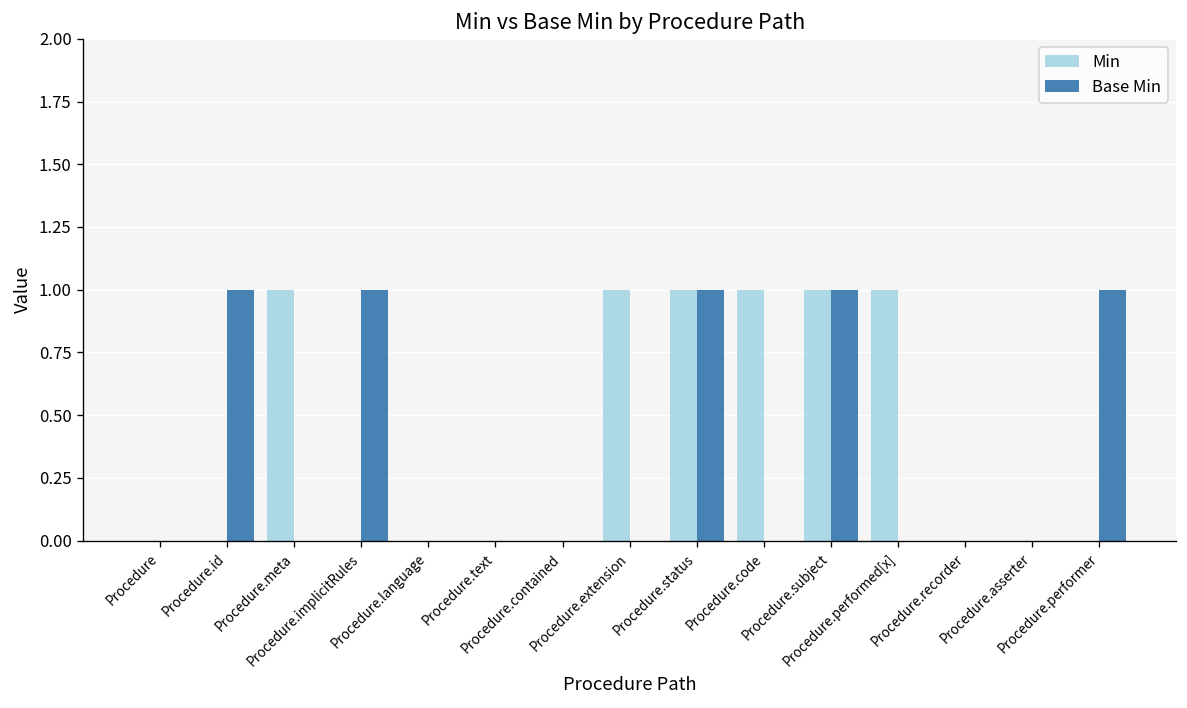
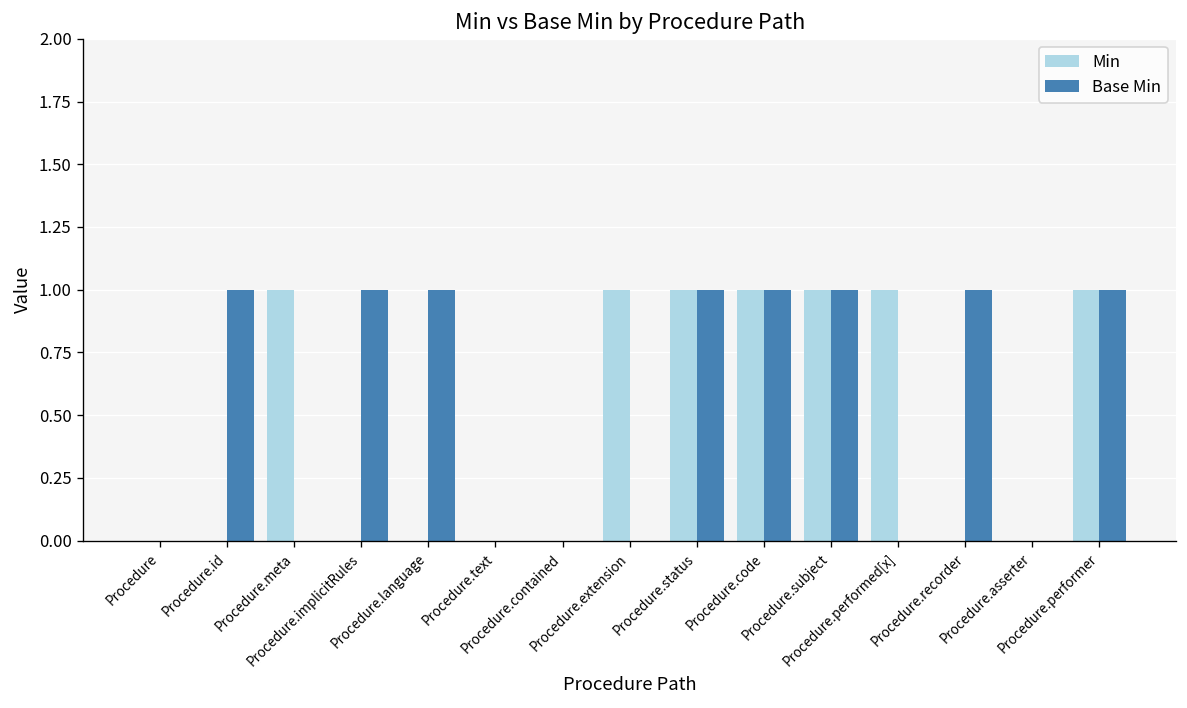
  {
    "Min": {
      "Procedure": 0,
      "Procedure.id": 0,
      "Procedure.meta": 1,
      "Procedure.implicitRules": 0,
      "Procedure.language": 0,
      "Procedure.text": 0,
      "Procedure.contained": 0,
      "Procedure.extension": 1,
      "Procedure.status": 1,
      "Procedure.code": 1,
      "Procedure.subject": 1,
      "Procedure.performed[x]": 1,
      "Procedure.recorder": 0,
      "Procedure.asserter": 0,
-     "Procedure.performer": 0
+     "Procedure.performer": 1
    },
    "Base Min": {
      "Procedure": 0,
      "Procedure.id": 1,
      "Procedure.meta": 0,
      "Procedure.implicitRules": 1,
-     "Procedure.language": 0,
+     "Procedure.language": 1,
      "Procedure.text": 0,
      "Procedure.contained": 0,
      "Procedure.extension": 0,
      "Procedure.status": 1,
-     "Procedure.code": 0,
+     "Procedure.code": 1,
      "Procedure.subject": 1,
      "Procedure.performed[x]": 0,
-     "Procedure.recorder": 0,
+     "Procedure.recorder": 1,
      "Procedure.asserter": 0,
      "Procedure.performer": 1
    }
  }
